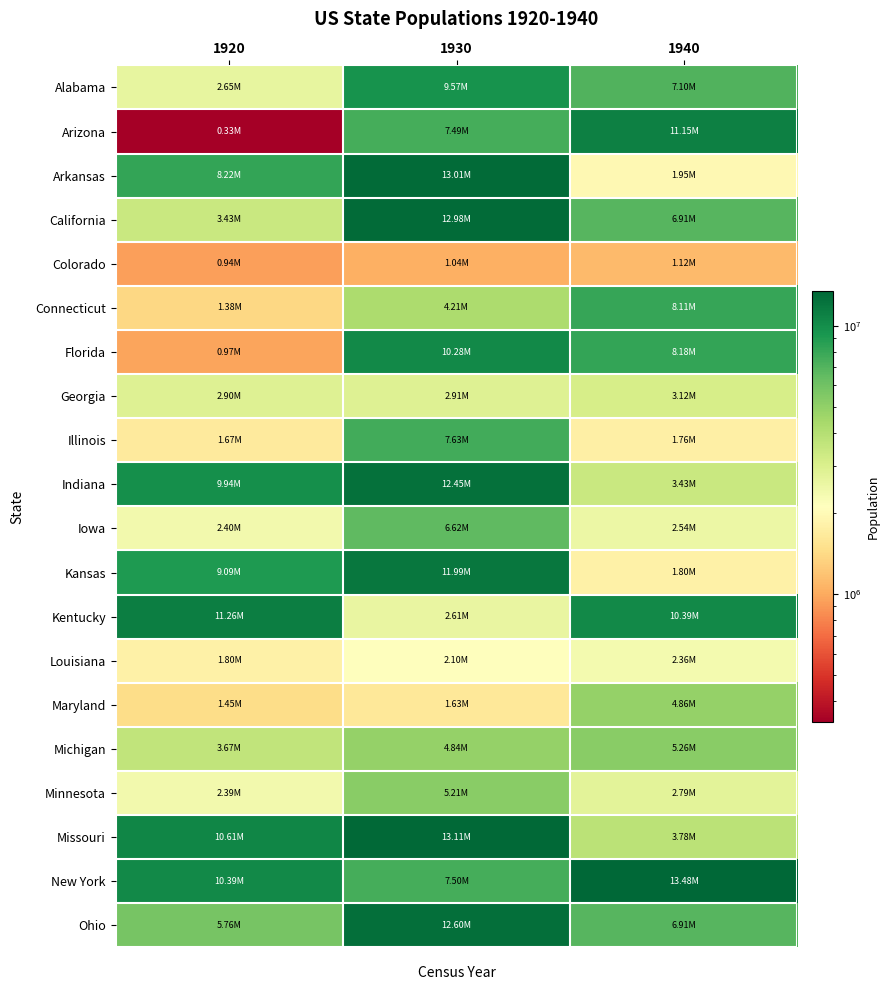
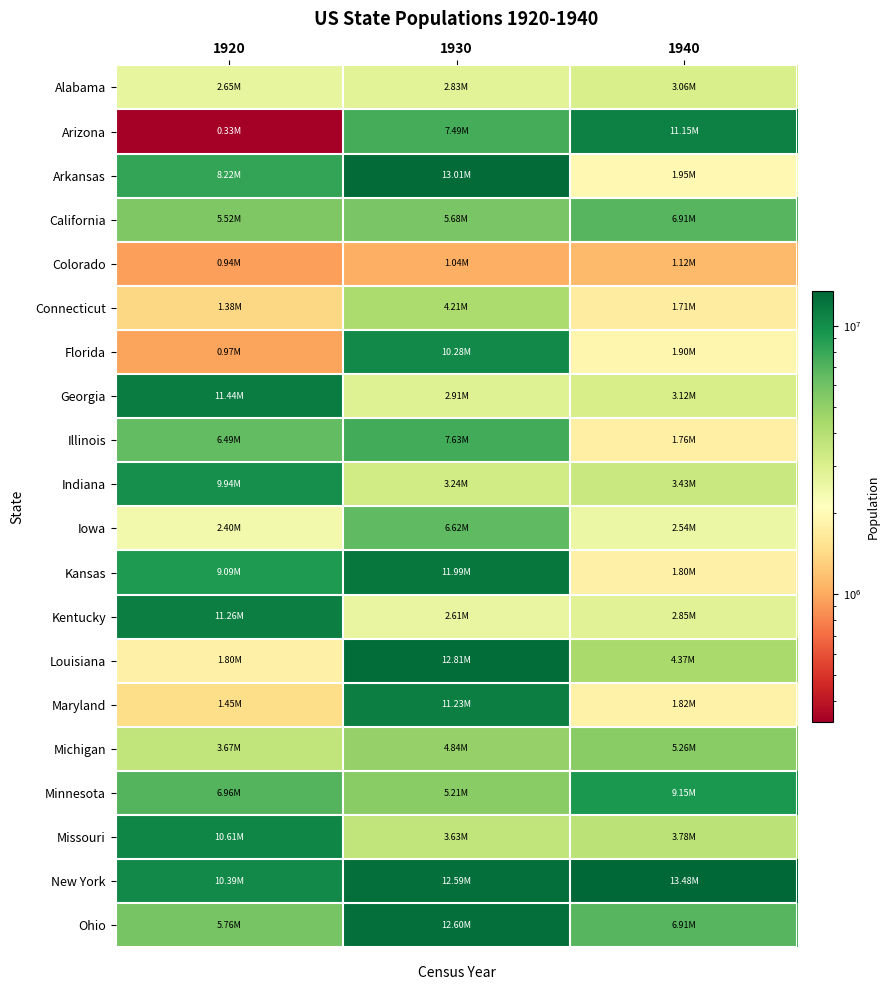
  {
    "Alabama": {
      "1920": "2.65M",
-     "1930": "9.57M",
-     "1940": "7.10M"
+     "1930": "2.83M",
+     "1940": "3.06M"
    },
    "Arizona": {
      "1920": "0.33M",
      "1930": "7.49M",
      "1940": "11.15M"
    },
    "Arkansas": {
      "1920": "8.22M",
      "1930": "13.01M",
      "1940": "1.95M"
    },
    "California": {
-     "1920": "3.43M",
-     "1930": "12.98M",
+     "1920": "5.52M",
+     "1930": "5.68M",
      "1940": "6.91M"
    },
    "Colorado": {
      "1920": "0.94M",
      "1930": "1.04M",
      "1940": "1.12M"
    },
    "Connecticut": {
      "1920": "1.38M",
      "1930": "4.21M",
-     "1940": "8.11M"
+     "1940": "1.71M"
    },
    "Florida": {
      "1920": "0.97M",
      "1930": "10.28M",
-     "1940": "8.18M"
+     "1940": "1.90M"
    },
    "Georgia": {
-     "1920": "2.90M",
+     "1920": "11.44M",
      "1930": "2.91M",
      "1940": "3.12M"
    },
    "Illinois": {
-     "1920": "1.67M",
+     "1920": "6.49M",
      "1930": "7.63M",
      "1940": "1.76M"
    },
    "Indiana": {
      "1920": "9.94M",
-     "1930": "12.45M",
+     "1930": "3.24M",
      "1940": "3.43M"
    },
    "Iowa": {
      "1920": "2.40M",
      "1930": "6.62M",
      "1940": "2.54M"
    },
    "Kansas": {
      "1920": "9.09M",
      "1930": "11.99M",
      "1940": "1.80M"
    },
    "Kentucky": {
      "1920": "11.26M",
      "1930": "2.61M",
-     "1940": "10.39M"
+     "1940": "2.85M"
    },
    "Louisiana": {
      "1920": "1.80M",
-     "1930": "2.10M",
-     "1940": "2.36M"
+     "1930": "12.81M",
+     "1940": "4.37M"
    },
    "Maryland": {
      "1920": "1.45M",
-     "1930": "1.63M",
-     "1940": "4.86M"
+     "1930": "11.23M",
+     "1940": "1.82M"
    },
    "Michigan": {
      "1920": "3.67M",
      "1930": "4.84M",
      "1940": "5.26M"
    },
    "Minnesota": {
-     "1920": "2.39M",
+     "1920": "6.96M",
      "1930": "5.21M",
-     "1940": "2.79M"
+     "1940": "9.15M"
    },
    "Missouri": {
      "1920": "10.61M",
-     "1930": "13.11M",
+     "1930": "3.63M",
      "1940": "3.78M"
    },
    "New York": {
      "1920": "10.39M",
-     "1930": "7.50M",
+     "1930": "12.59M",
      "1940": "13.48M"
    },
    "Ohio": {
      "1920": "5.76M",
      "1930": "12.60M",
      "1940": "6.91M"
    }
  }
